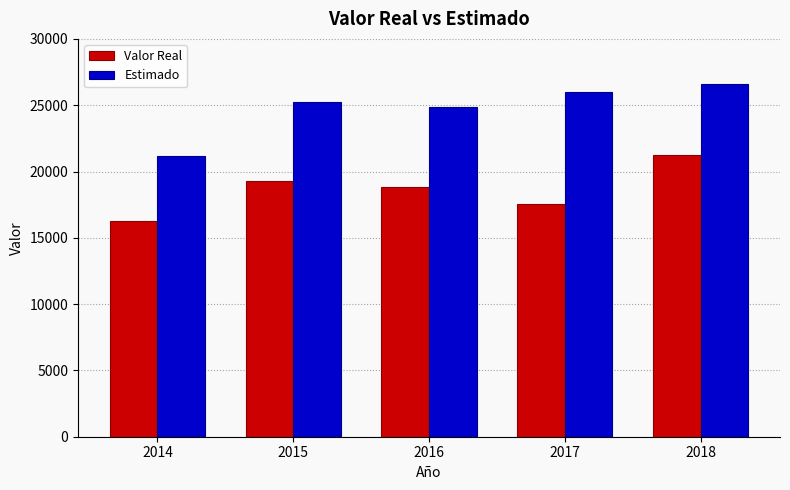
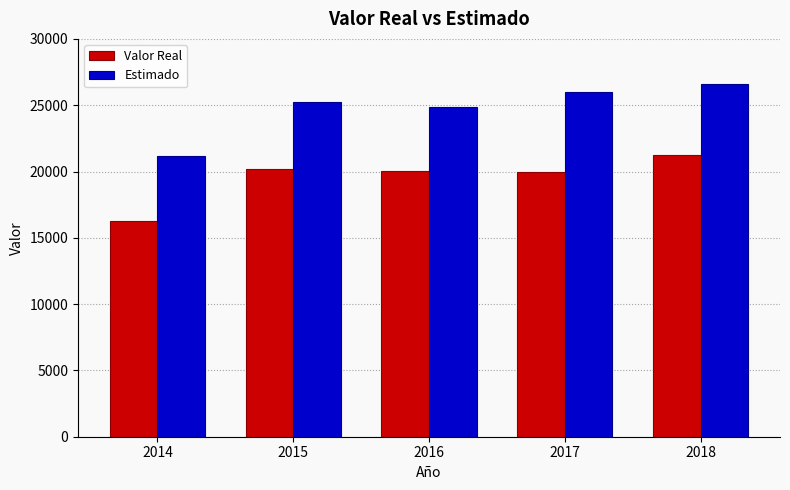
  {
    "Valor Real": {
      "2014": 16300,
-     "2015": 19300,
-     "2016": 18800,
-     "2017": 17500,
+     "2015": 20200,
+     "2016": 20000,
+     "2017": 20000,
      "2018": 21200
    },
    "Estimado": {
      "2014": 21100,
      "2015": 25200,
      "2016": 24900,
      "2017": 26000,
      "2018": 26600
    }
  }
